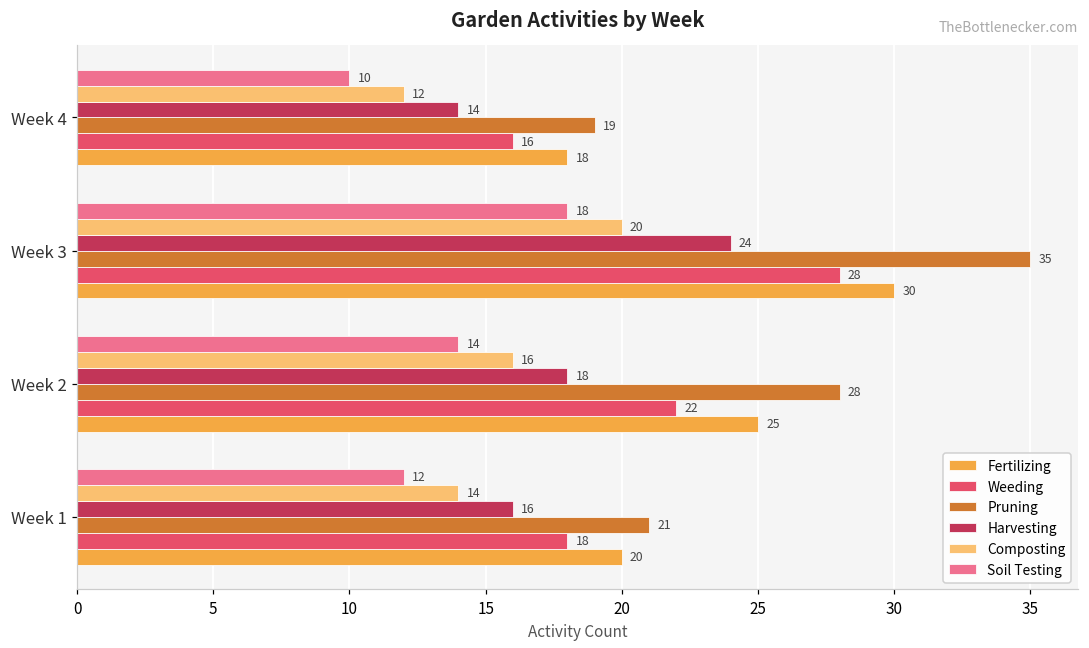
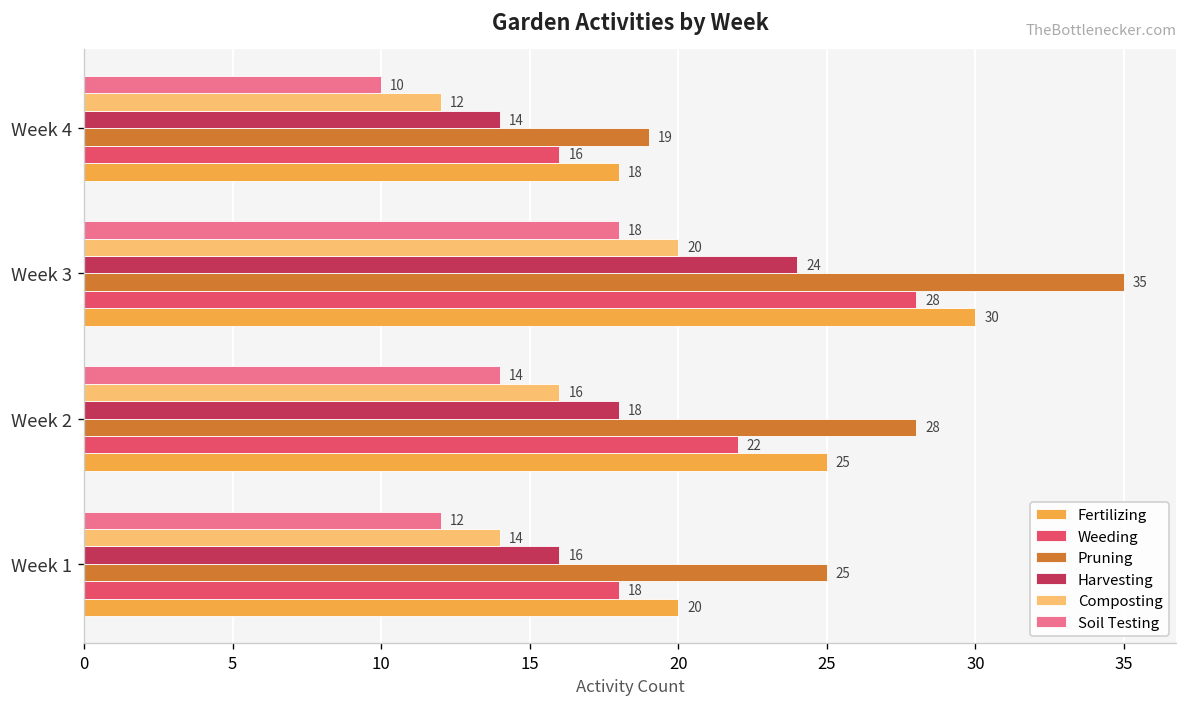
  {
    "Pruning": {
      "Week 4": 19,
      "Week 3": 35,
      "Week 2": 28,
-     "Week 1": 21
+     "Week 1": 25
    }
  }
